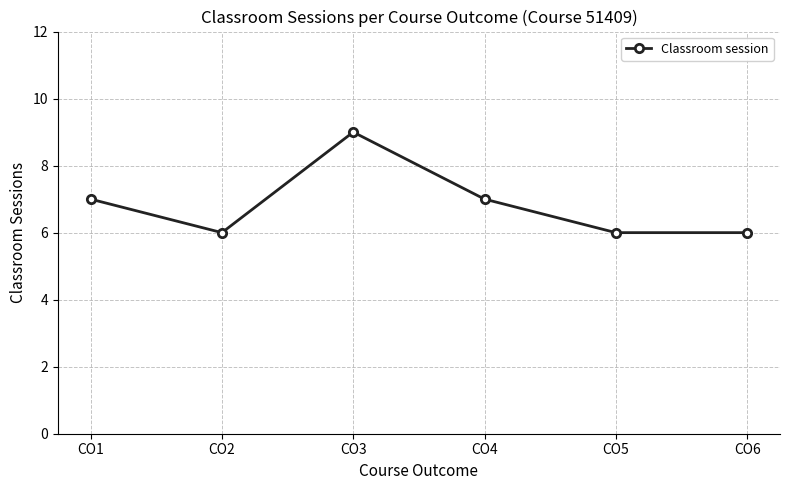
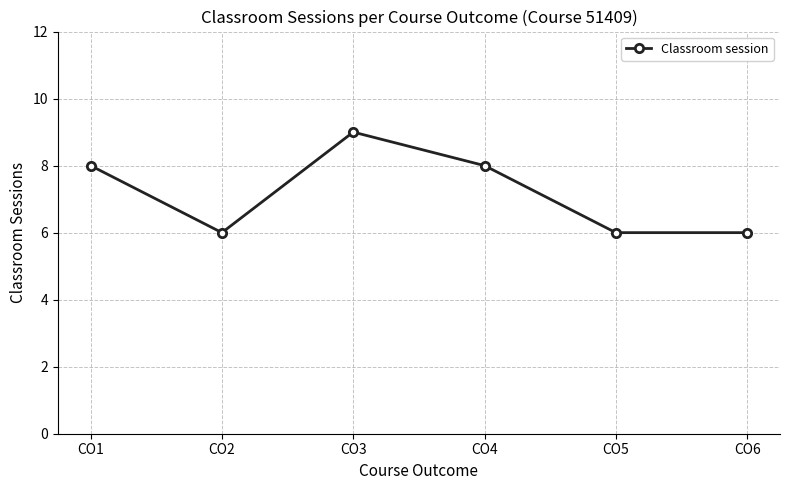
  {
-   "CO1": 7,
+   "CO1": 8,
    "CO2": 6,
    "CO3": 9,
-   "CO4": 7,
+   "CO4": 8,
    "CO5": 6,
    "CO6": 6
  }
